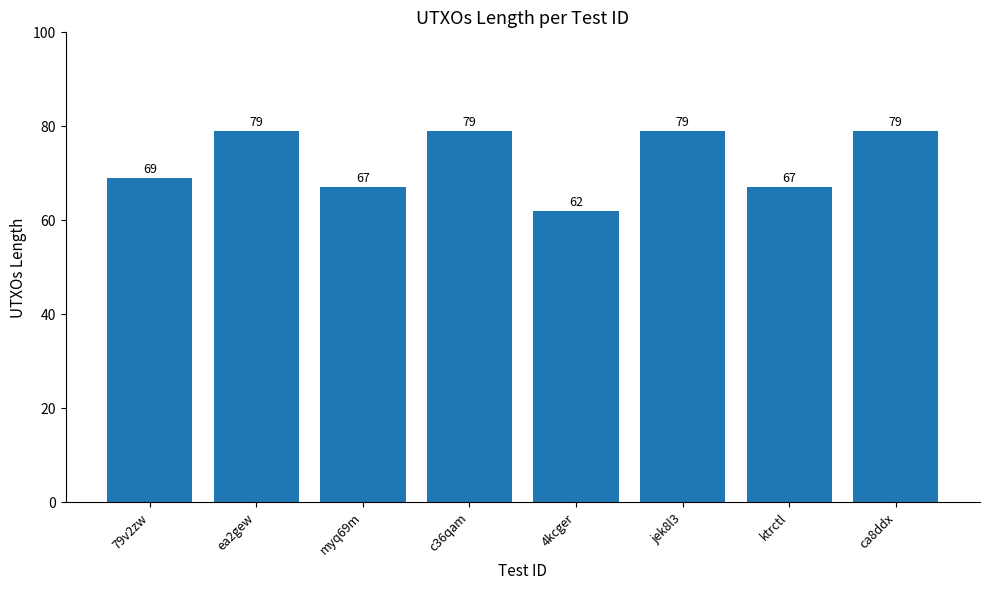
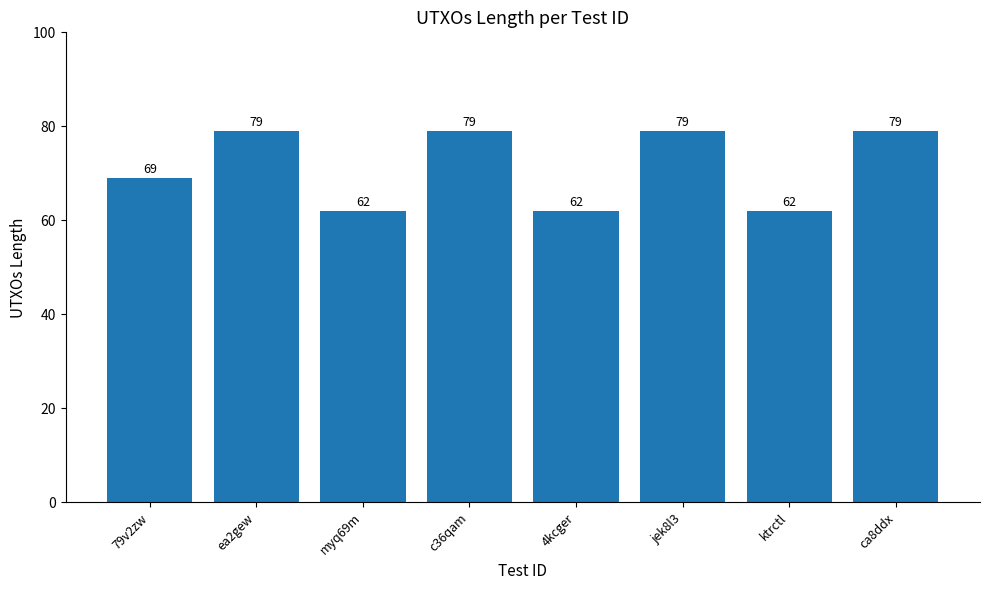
  {
    "79v2zw": 69,
    "ea2gew": 79,
-   "myq69m": 67,
+   "myq69m": 62,
    "c36qam": 79,
    "4kcger": 62,
    "jek8l3": 79,
-   "ktrctl": 67,
+   "ktrctl": 62,
    "ca8ddx": 79
  }
